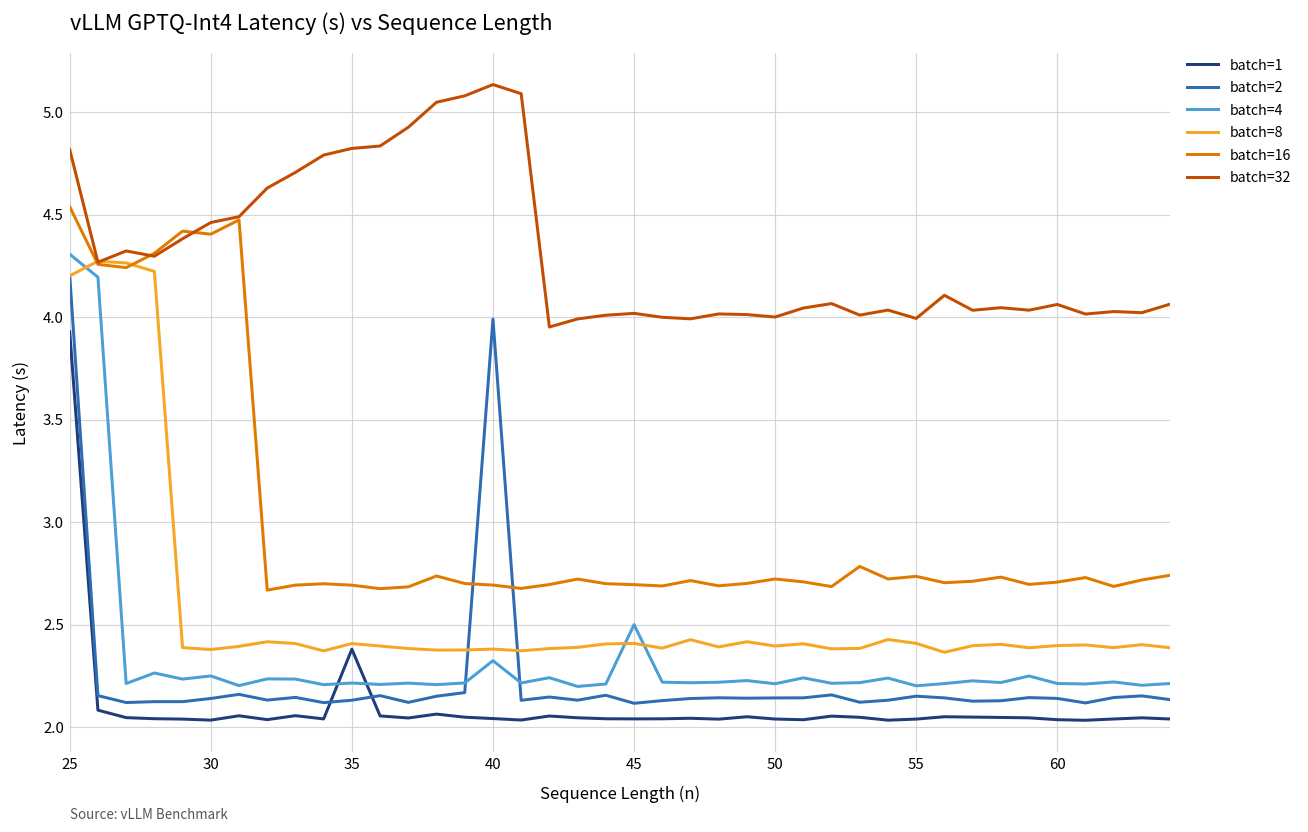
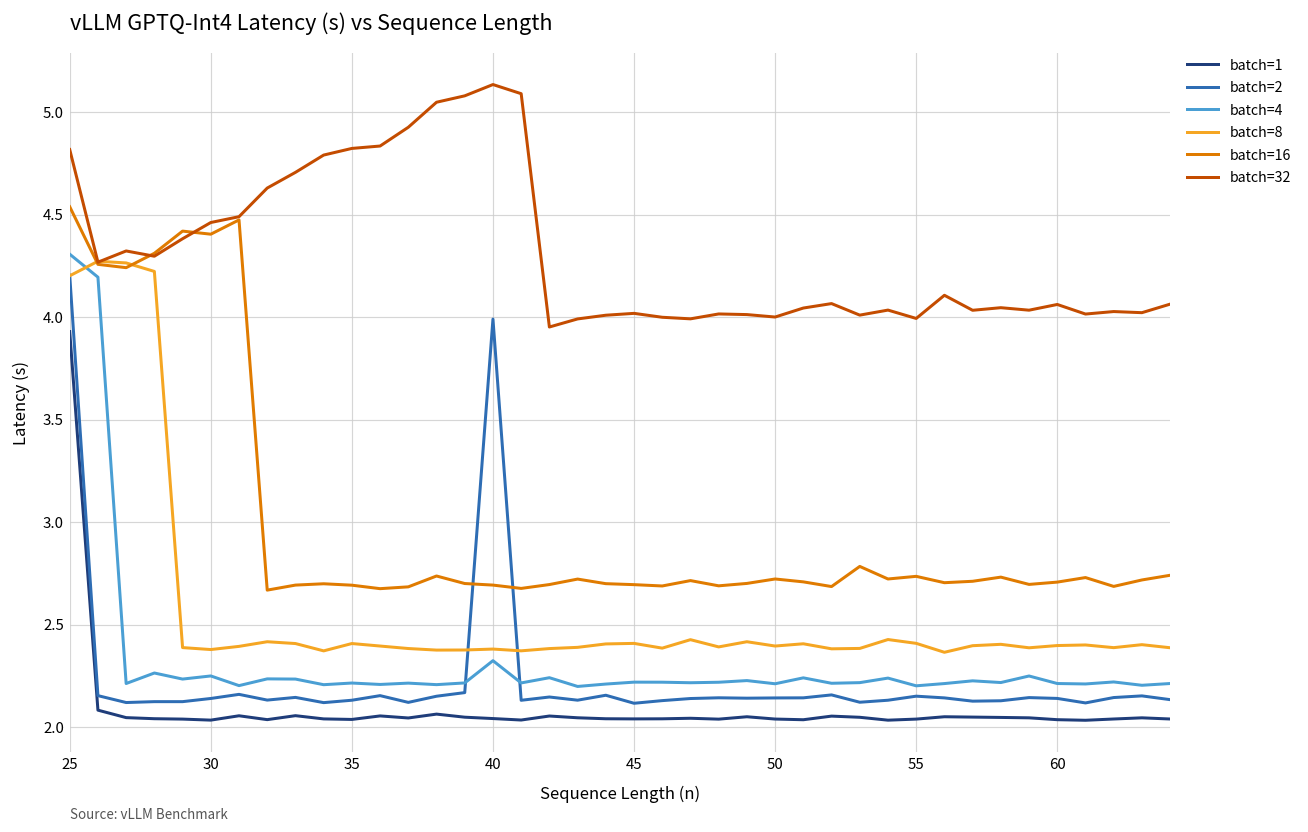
  {
    "batch=1": {
      "25": 3.93,
      "30": 2.03,
-     "35": 2.38,
+     "35": 2.04,
      "40": 2.04,
      "45": 2.04,
      "50": 2.04,
      "55": 2.04,
      "60": 2.04
    },
    "batch=2": {
      "30": 2.14,
      "35": 2.13,
      "40": 3.99,
      "45": 2.12,
      "50": 2.14,
      "55": 2.15,
      "60": 2.14
    },
    "batch=4": {
      "25": 4.31,
      "30": 2.25,
      "35": 2.22,
      "40": 2.32,
-     "45": 2.50,
+     "45": 2.22,
      "50": 2.21,
      "55": 2.20,
      "60": 2.21
    }
  }
